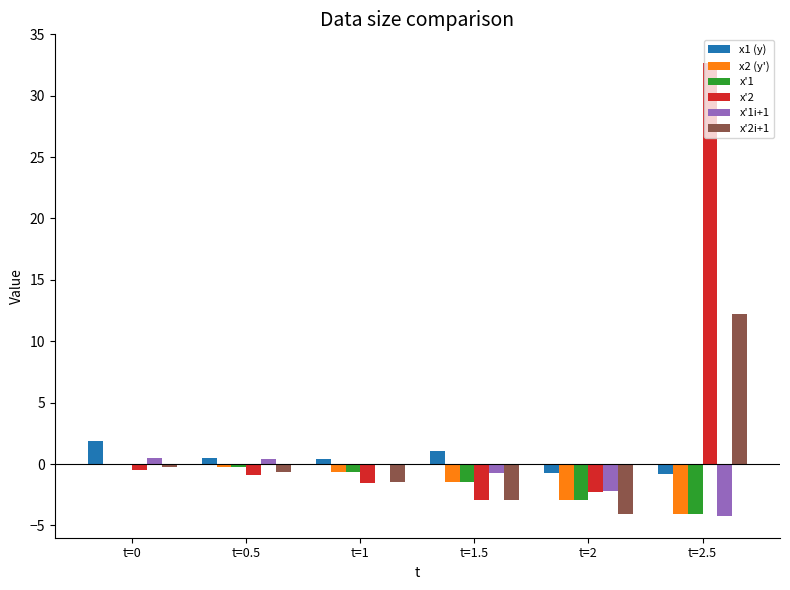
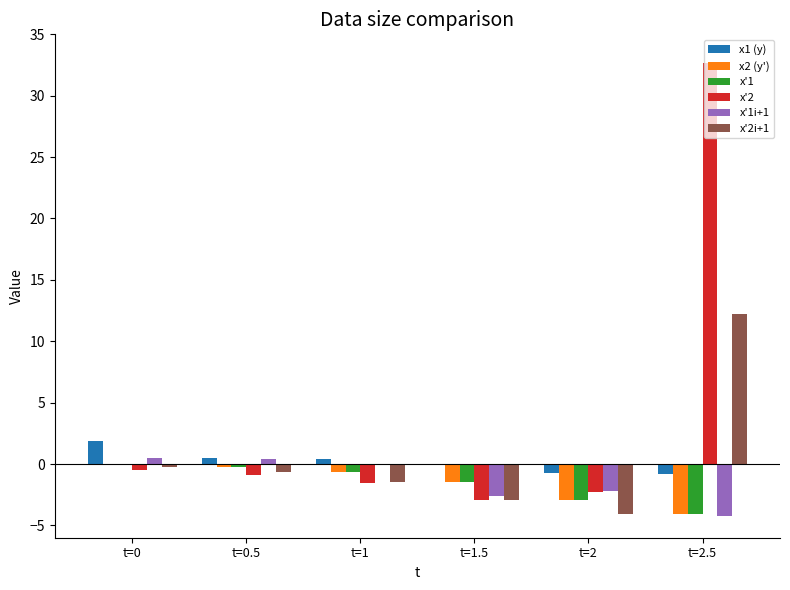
  {
    "x1 (y)": {
      "t=0": 1.9,
      "t=0.5": 0.5,
      "t=1": 0.4,
-     "t=1.5": 1.1,
+     "t=1.5": 0.0,
      "t=2": -0.7,
      "t=2.5": -0.8
    },
    "x2 (y')": {
      "t=0": 0.0,
      "t=0.5": -0.3,
      "t=1": -0.7,
      "t=1.5": -1.5,
      "t=2": -2.9,
      "t=2.5": -4.1
    },
    "x'1": {
      "t=0": 0.0,
      "t=0.5": -0.3,
      "t=1": -0.7,
      "t=1.5": -1.5,
      "t=2": -2.9,
      "t=2.5": -4.1
    },
    "x'2": {
      "t=0": -0.5,
      "t=0.5": -0.9,
      "t=1": -1.6,
      "t=1.5": -3.0,
      "t=2": -2.3
    },
    "x'1i+1": {
      "t=0": 0.5,
      "t=0.5": 0.4,
-     "t=1.5": -0.7,
+     "t=1.5": -2.6,
      "t=2": -2.2,
      "t=2.5": -4.2
    },
    "x'2i+1": {
      "t=0": -0.3,
      "t=0.5": -0.7,
      "t=1": -1.5,
      "t=1.5": -2.9,
      "t=2": -4.1,
      "t=2.5": 12.2
    }
  }
